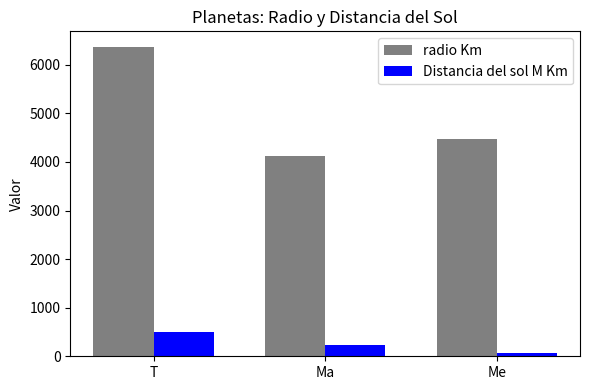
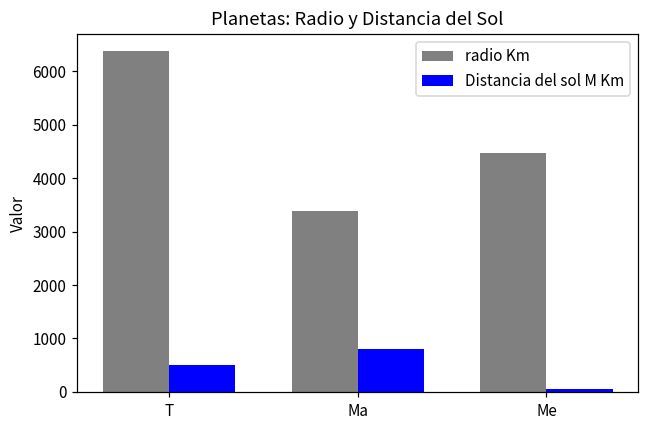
  {
    "radio Km": {
      "T": 6400,
-     "Ma": 4100,
+     "Ma": 3400,
      "Me": 4500
    },
    "Distancia del sol M Km": {
      "T": 500,
-     "Ma": 200,
+     "Ma": 800,
      "Me": 100
    }
  }
